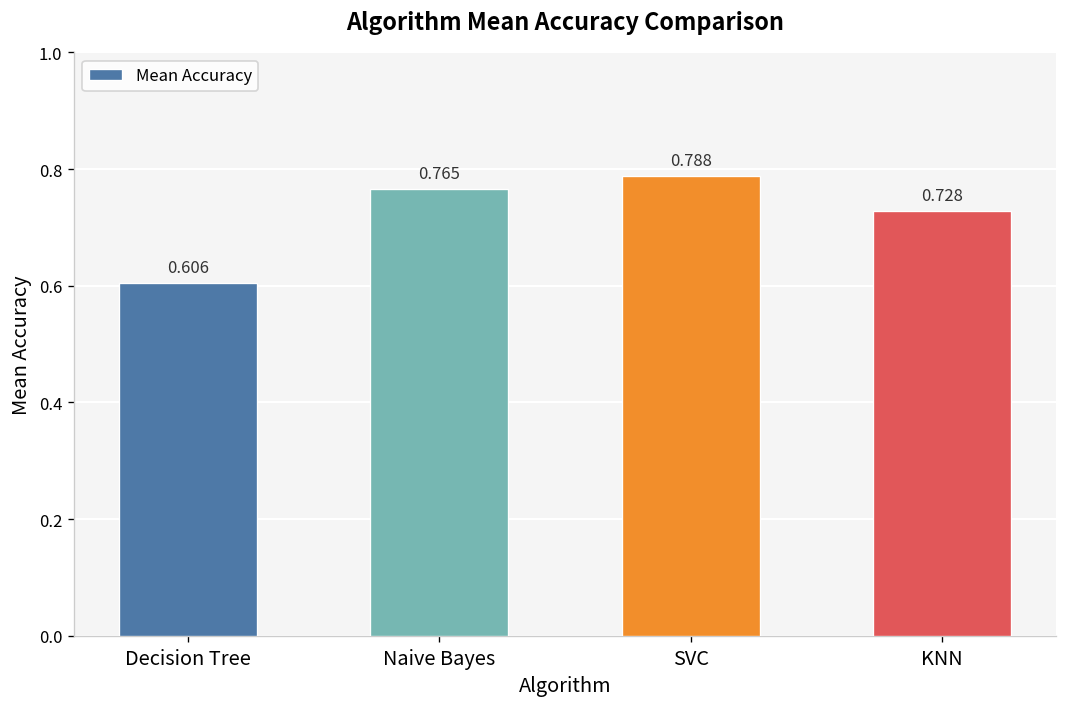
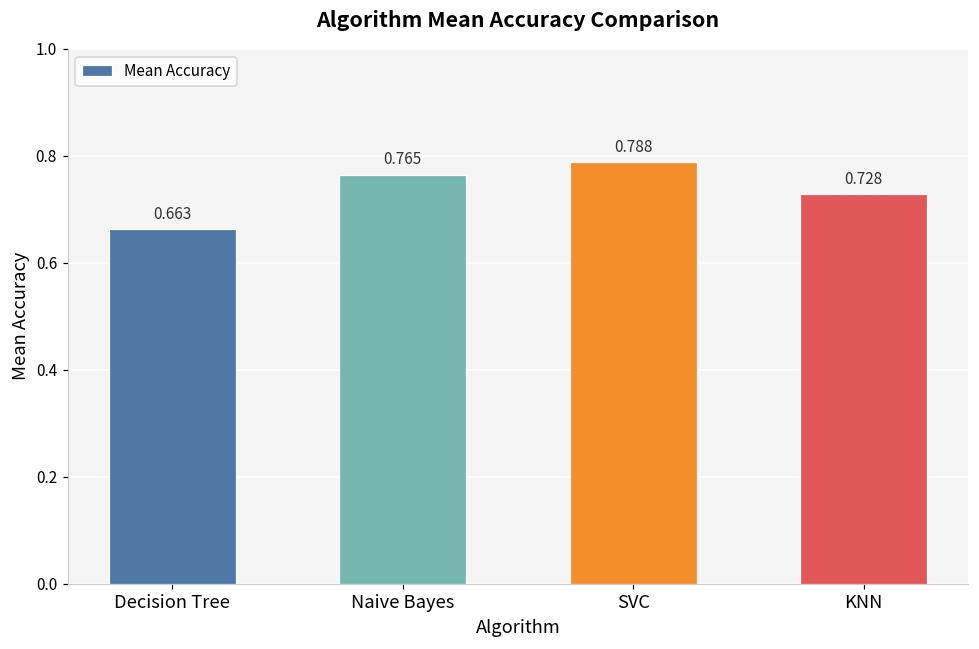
  {
-   "Decision Tree": 0.606,
+   "Decision Tree": 0.663,
    "Naive Bayes": 0.765,
    "SVC": 0.788,
    "KNN": 0.728
  }
